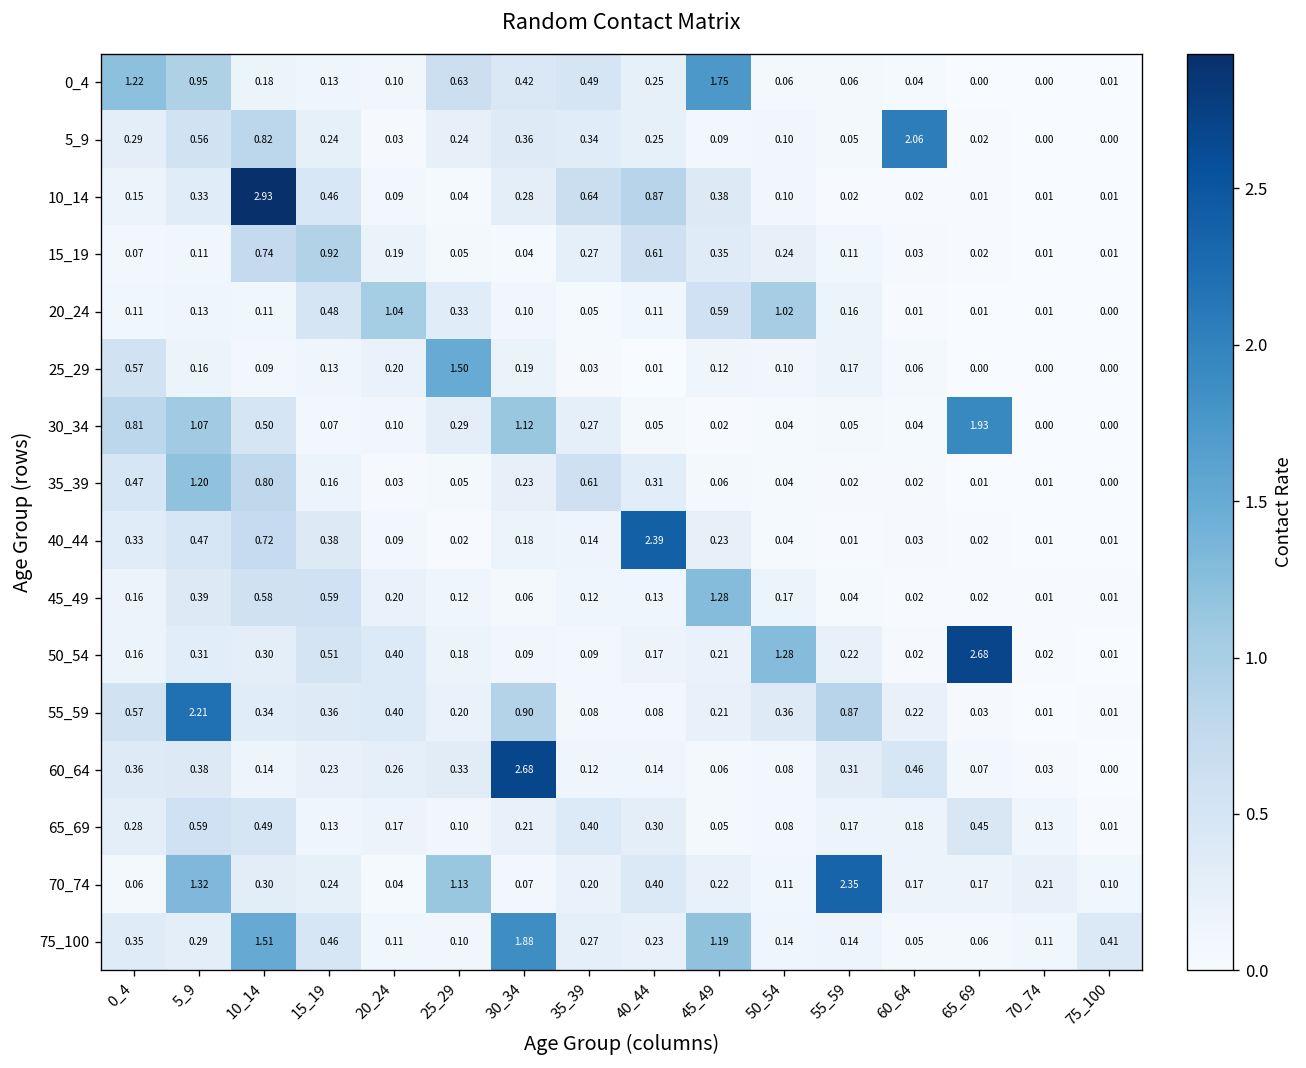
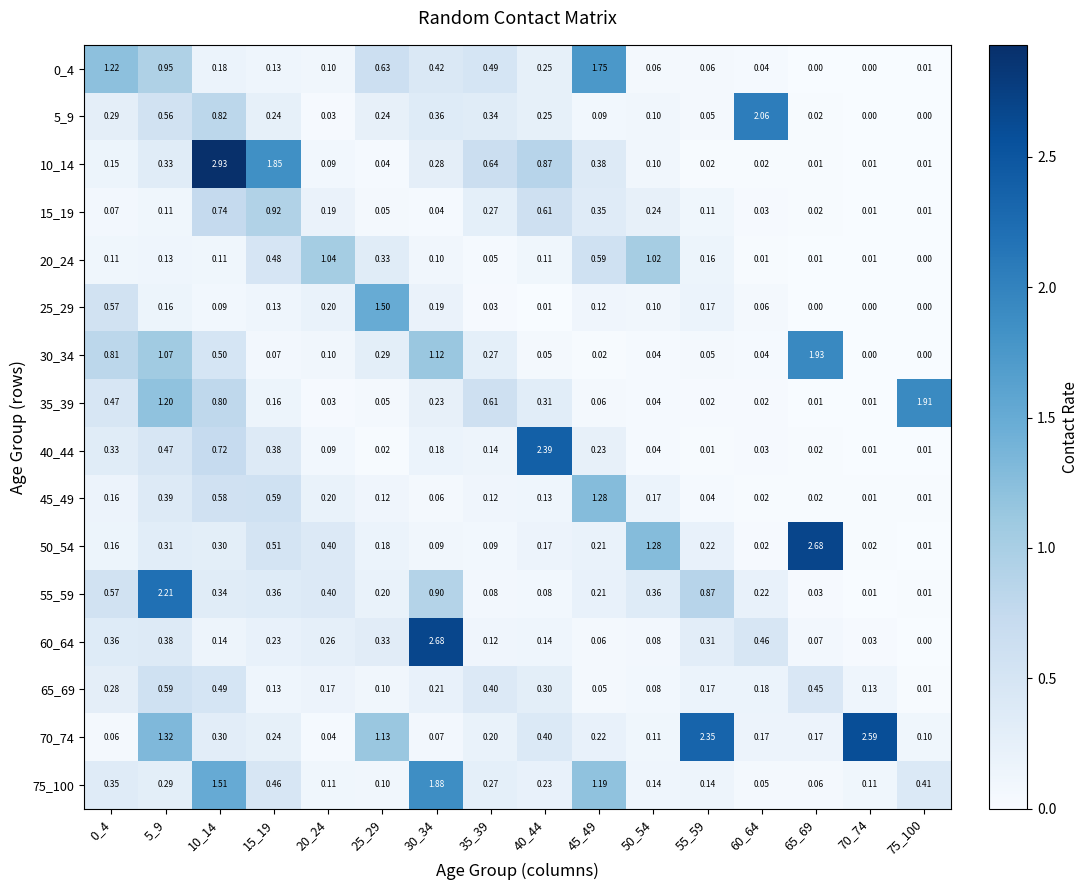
  {
    "10_14": {
      "0_4": 0.15,
      "5_9": 0.33,
      "10_14": 2.93,
-     "15_19": 0.46,
+     "15_19": 1.85,
      "20_24": 0.09,
      "25_29": 0.04,
      "30_34": 0.28,
      "35_39": 0.64,
      "40_44": 0.87,
      "45_49": 0.38,
      "50_54": 0.10,
      "55_59": 0.02,
      "60_64": 0.02,
      "65_69": 0.01,
      "70_74": 0.01,
      "75_100": 0.01
    },
    "35_39": {
      "0_4": 0.47,
      "5_9": 1.20,
      "10_14": 0.80,
      "15_19": 0.16,
      "20_24": 0.03,
      "25_29": 0.05,
      "30_34": 0.23,
      "35_39": 0.61,
      "40_44": 0.31,
      "45_49": 0.06,
      "50_54": 0.04,
      "55_59": 0.02,
      "60_64": 0.02,
      "65_69": 0.01,
      "70_74": 0.01,
-     "75_100": 0.00
+     "75_100": 1.91
    },
    "70_74": {
      "0_4": 0.06,
      "5_9": 1.32,
      "10_14": 0.30,
      "15_19": 0.24,
      "20_24": 0.04,
      "25_29": 1.13,
      "30_34": 0.07,
      "35_39": 0.20,
      "40_44": 0.40,
      "45_49": 0.22,
      "50_54": 0.11,
      "55_59": 2.35,
      "60_64": 0.17,
      "65_69": 0.17,
-     "70_74": 0.21,
+     "70_74": 2.59,
      "75_100": 0.10
    }
  }
